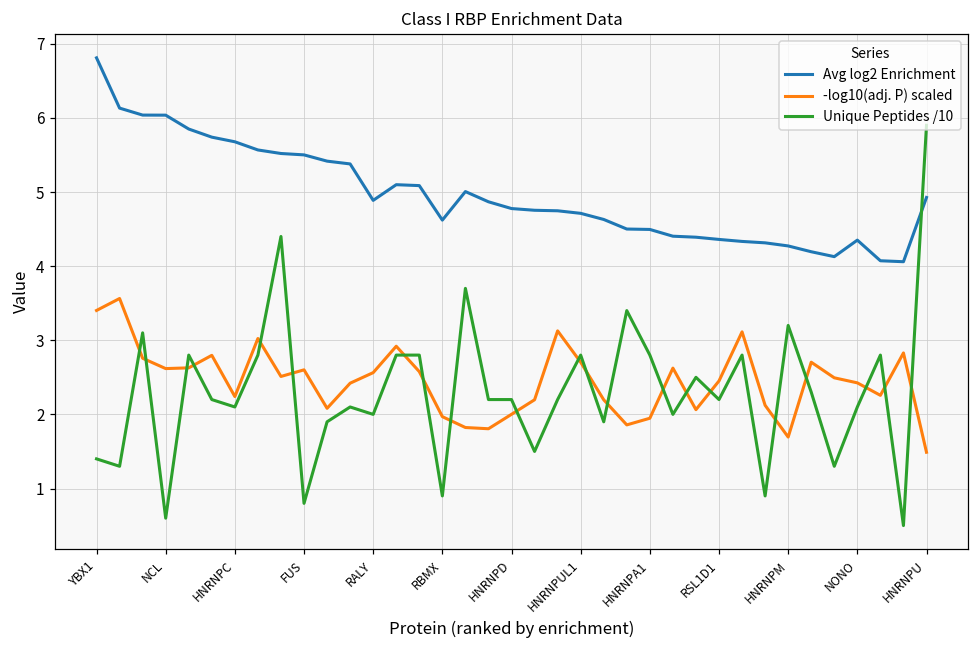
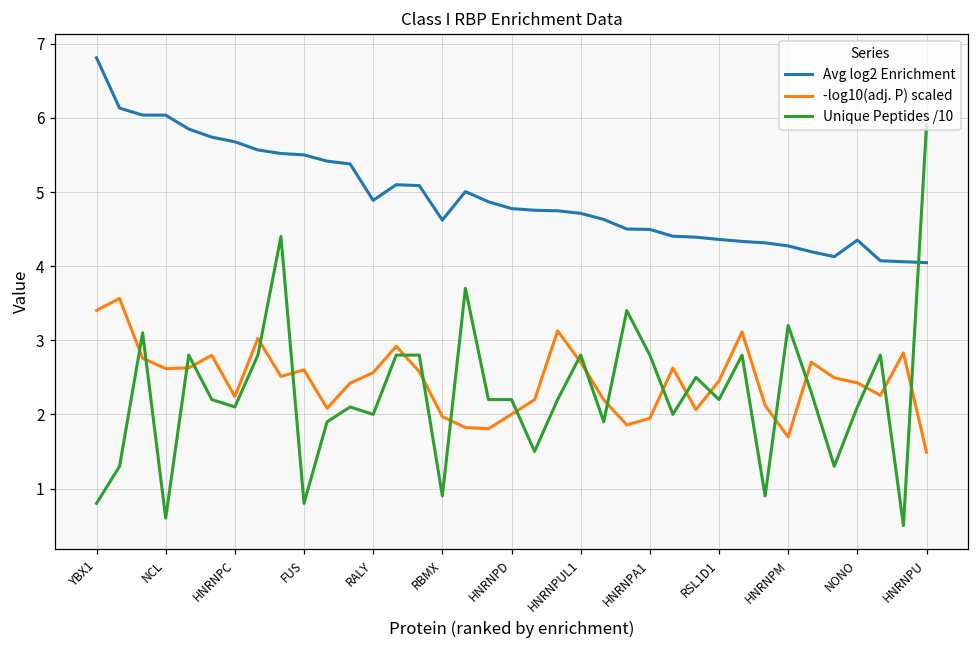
  {
    "Avg log2 Enrichment": {
      "YBX1": 6.8,
      "NCL": 6.0,
      "HNRNPC": 5.7,
      "FUS": 5.5,
      "RALY": 4.9,
      "RBMX": 4.6,
      "HNRNPD": 4.8,
      "HNRNPUL1": 4.7,
      "HNRNPA1": 4.5,
      "RSL1D1": 4.4,
      "HNRNPM": 4.3,
      "NONO": 4.4,
-     "HNRNPU": 4.9
+     "HNRNPU": 4.0
    },
    "-log10(adj. P) scaled": {
      "YBX1": 3.4,
      "NCL": 2.6,
      "HNRNPC": 2.2,
      "FUS": 2.6,
      "RALY": 2.6,
      "RBMX": 2.0,
      "HNRNPD": 2.0,
      "HNRNPUL1": 2.7,
      "HNRNPA1": 1.9,
      "RSL1D1": 2.5,
      "HNRNPM": 1.7,
      "NONO": 2.4,
      "HNRNPU": 1.5
    },
    "Unique Peptides /10": {
-     "YBX1": 1.4,
+     "YBX1": 0.8,
      "NCL": 0.6,
      "HNRNPC": 2.1,
      "FUS": 0.8,
      "RALY": 2.0,
      "RBMX": 0.9,
      "HNRNPD": 2.2,
      "HNRNPUL1": 2.8,
      "HNRNPA1": 2.8,
      "RSL1D1": 2.2,
      "HNRNPM": 3.2,
      "NONO": 2.1
    }
  }
